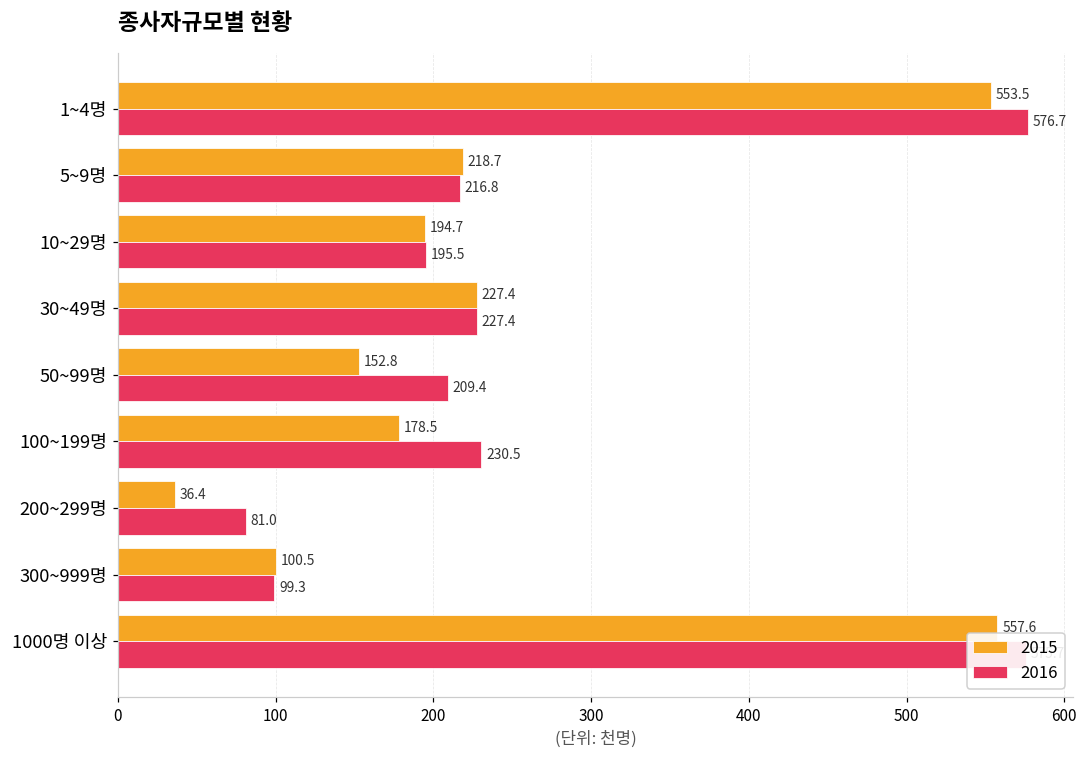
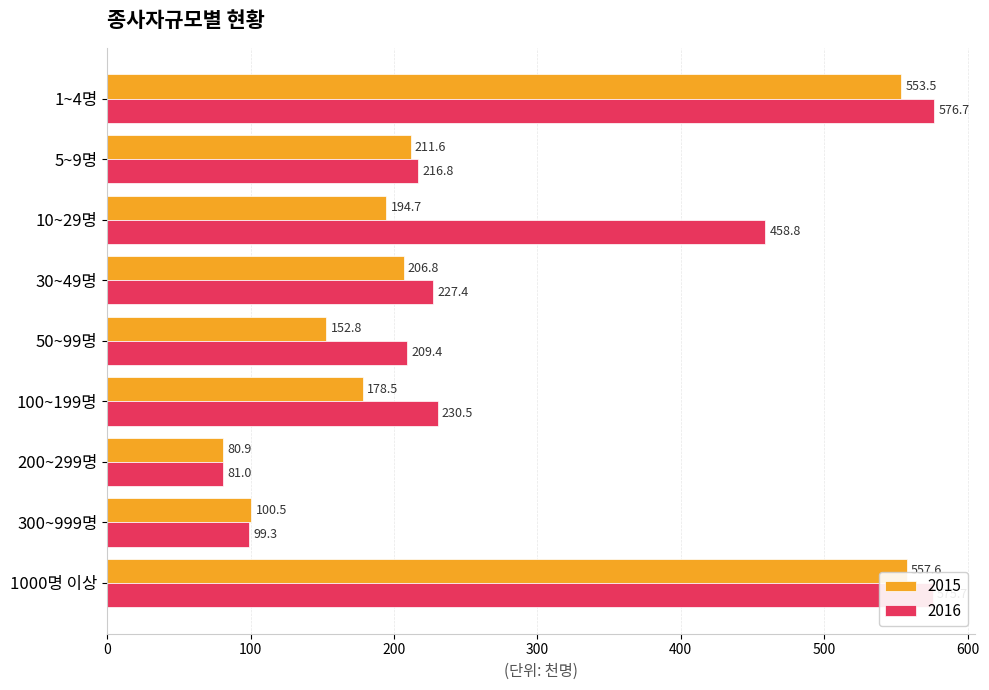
  {
    "2015": {
      "1~4명": 553.5,
-     "5~9명": 218.7,
+     "5~9명": 211.6,
      "10~29명": 194.7,
-     "30~49명": 227.4,
+     "30~49명": 206.8,
      "50~99명": 152.8,
      "100~199명": 178.5,
-     "200~299명": 36.4,
+     "200~299명": 80.9,
      "300~999명": 100.5
    },
    "2016": {
      "1~4명": 576.7,
      "5~9명": 216.8,
-     "10~29명": 195.5,
+     "10~29명": 458.8,
      "30~49명": 227.4,
      "50~99명": 209.4,
      "100~199명": 230.5,
      "200~299명": 81.0,
      "300~999명": 99.3
    }
  }
